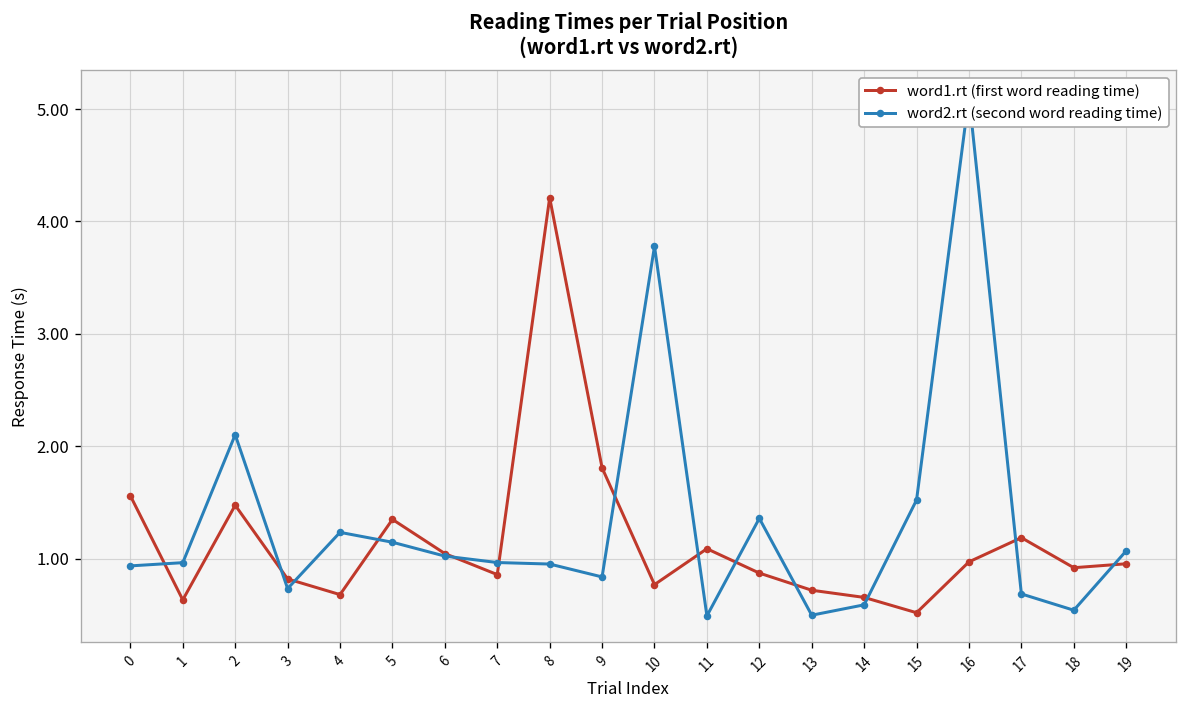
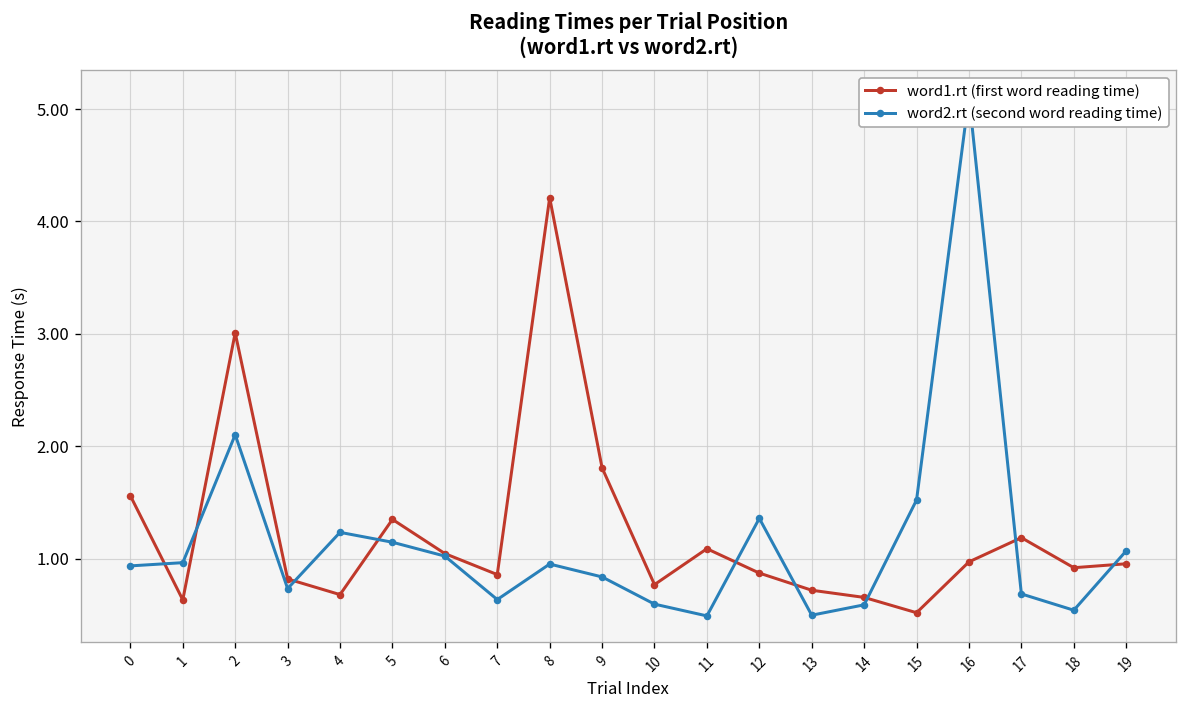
  {
    "word1.rt (first word reading time)": {
      "0": 1.6,
      "1": 0.6,
-     "2": 1.5,
+     "2": 3.0,
      "3": 0.8,
      "4": 0.7,
      "5": 1.4,
      "7": 0.9,
      "8": 4.2,
      "9": 1.8,
      "10": 0.8,
      "11": 1.1,
      "12": 0.9,
      "13": 0.7,
      "14": 0.7,
      "15": 0.5,
      "16": 1.0,
      "17": 1.2,
      "18": 0.9,
      "19": 1.0
    },
    "word2.rt (second word reading time)": {
      "0": 0.9,
      "1": 1.0,
      "2": 2.1,
      "3": 0.7,
      "4": 1.2,
      "5": 1.1,
-     "7": 1.0,
+     "7": 0.6,
      "8": 1.0,
      "9": 0.8,
-     "10": 3.8,
+     "10": 0.6,
      "11": 0.5,
      "12": 1.4,
      "13": 0.5,
      "14": 0.6,
      "15": 1.5,
      "17": 0.7,
      "18": 0.5,
      "19": 1.1
    }
  }
